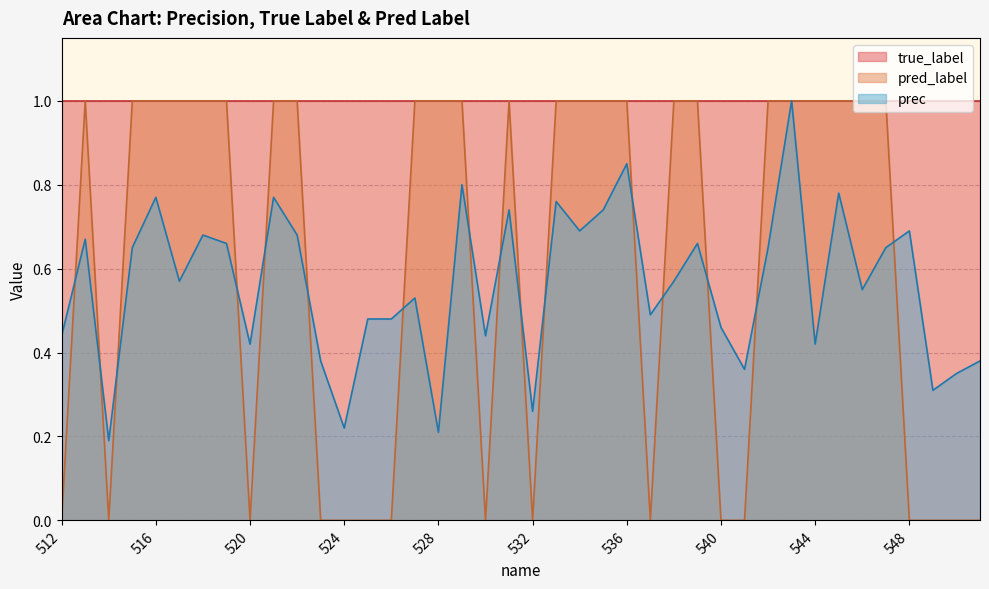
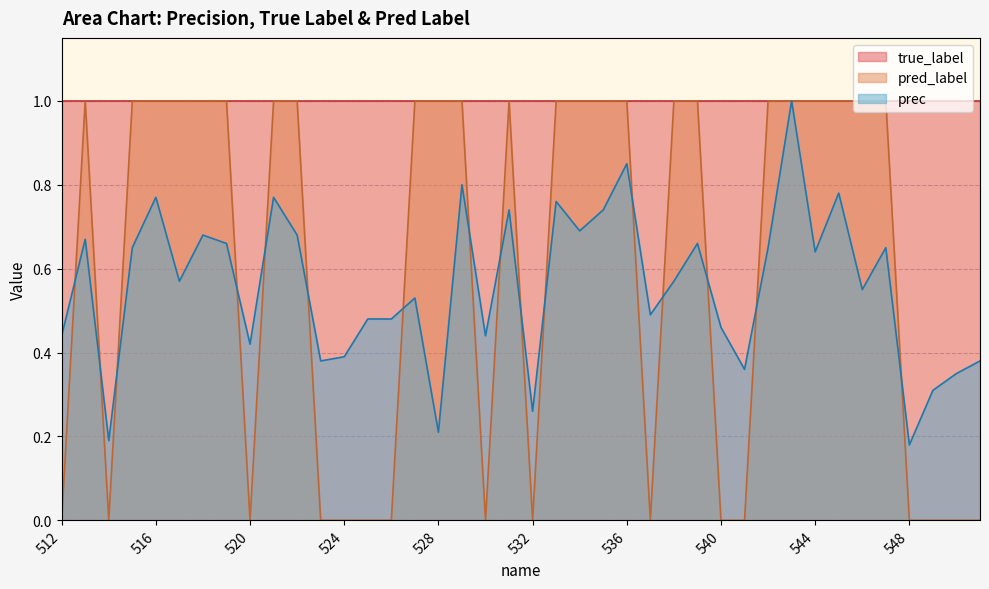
  {
    "prec": {
      "512": 0.44,
      "516": 0.77,
      "520": 0.42,
-     "524": 0.22,
+     "524": 0.39,
      "528": 0.21,
      "532": 0.26,
      "536": 0.85,
      "540": 0.46,
-     "544": 0.42,
-     "548": 0.69
+     "544": 0.64,
+     "548": 0.18
    }
  }
